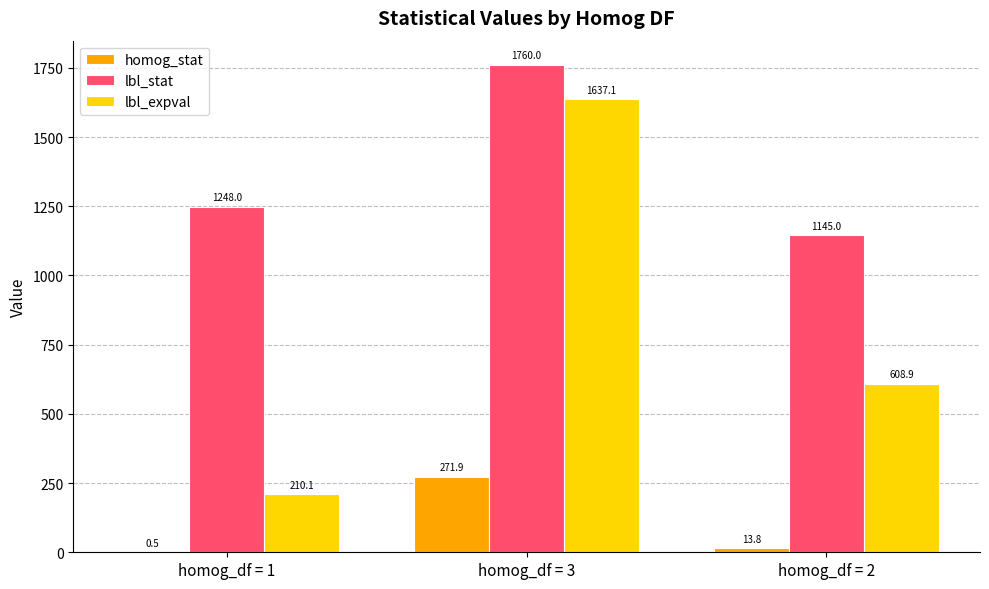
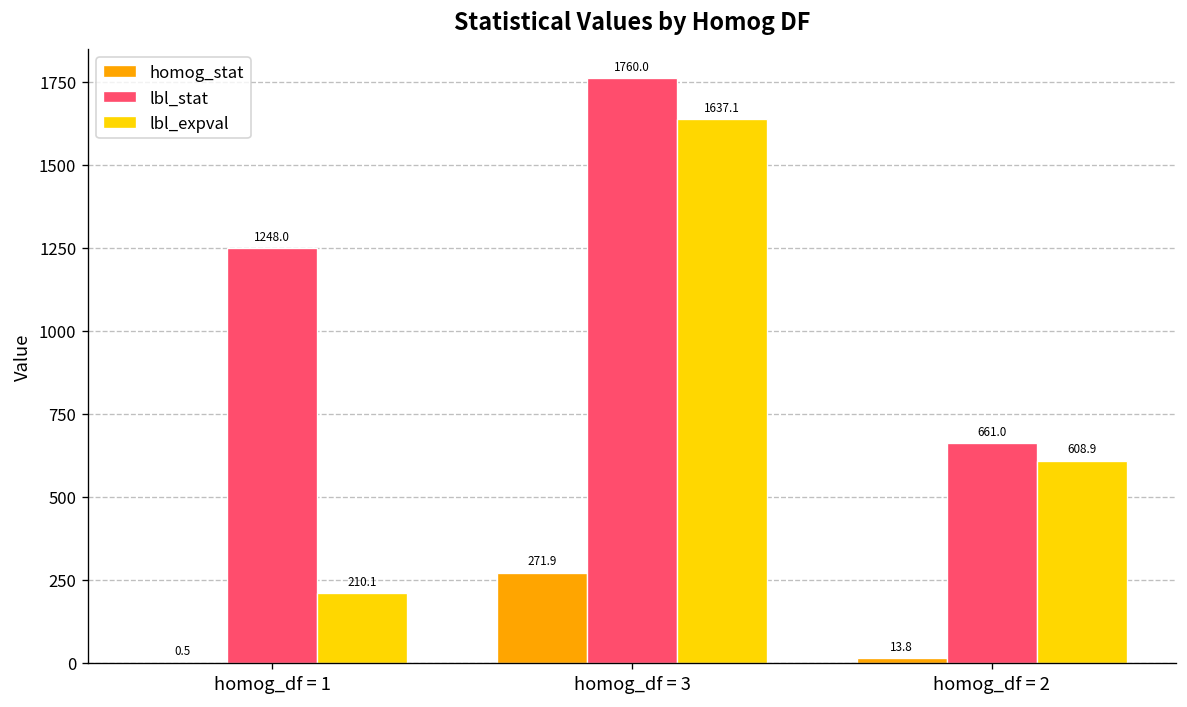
  {
    "lbl_stat": {
      "homog_df = 1": 1248.0,
      "homog_df = 3": 1760.0,
-     "homog_df = 2": 1145.0
+     "homog_df = 2": 661.0
    }
  }
